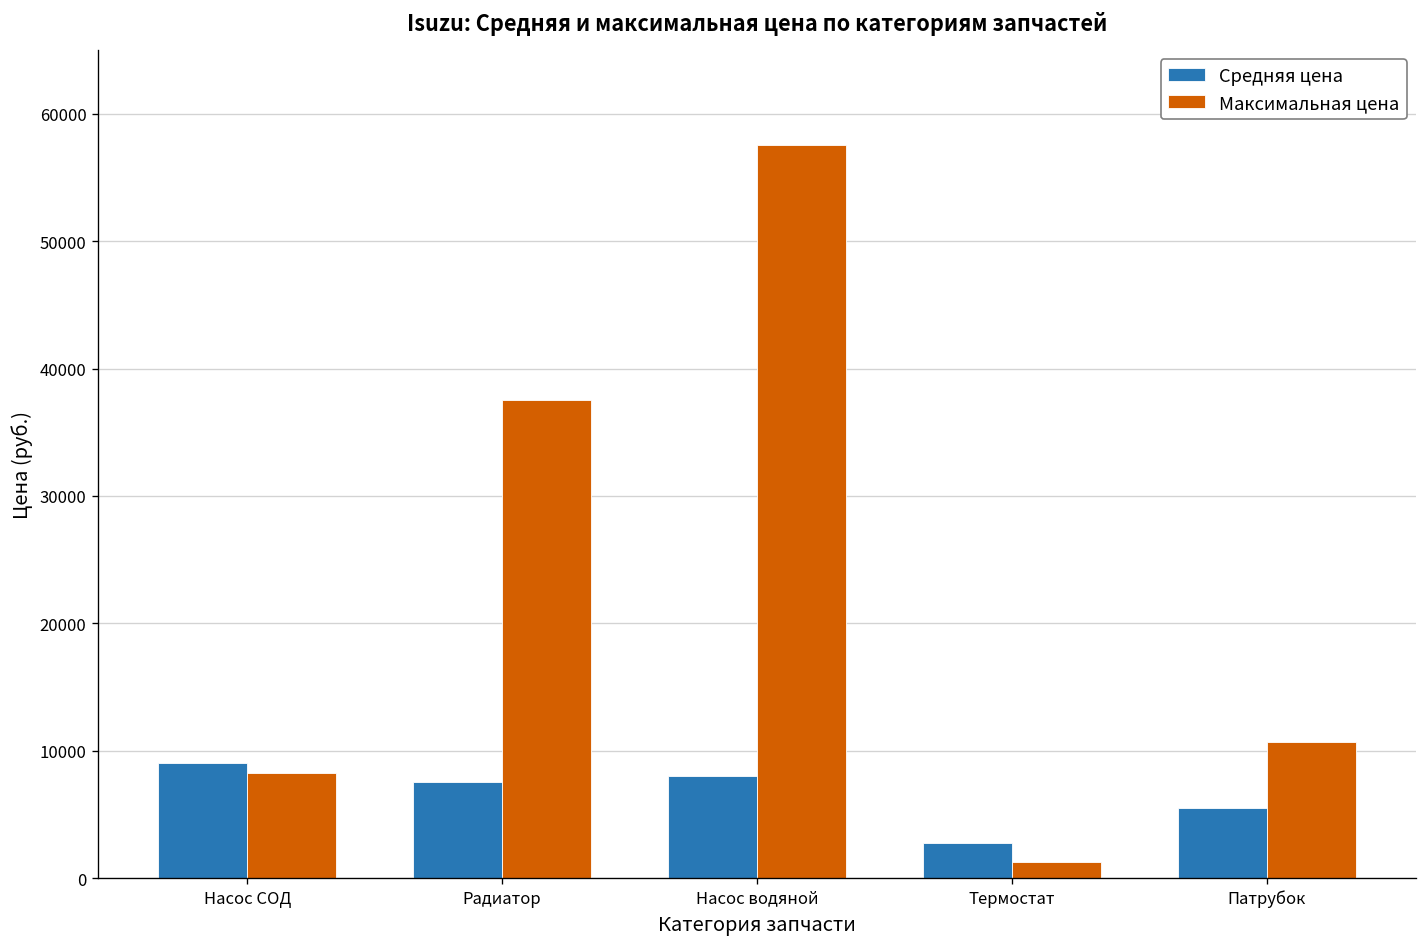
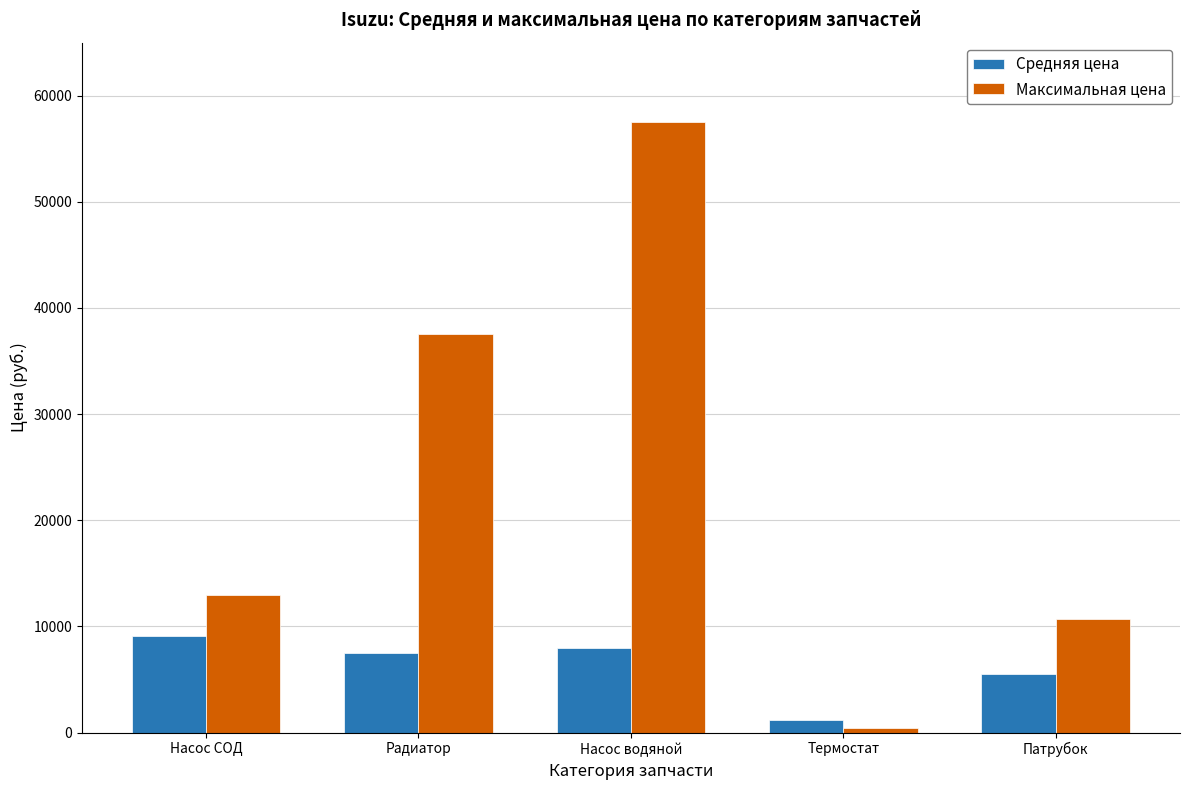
  {
    "Средняя цена": {
      "Насос СОД": 9100,
      "Радиатор": 7500,
      "Насос водяной": 8000,
-     "Термостат": 2700,
+     "Термостат": 1100,
      "Патрубок": 5500
    },
    "Максимальная цена": {
-     "Насос СОД": 8200,
+     "Насос СОД": 12900,
      "Радиатор": 37600,
      "Насос водяной": 57500,
-     "Термостат": 1300,
+     "Термостат": 400,
      "Патрубок": 10700
    }
  }
